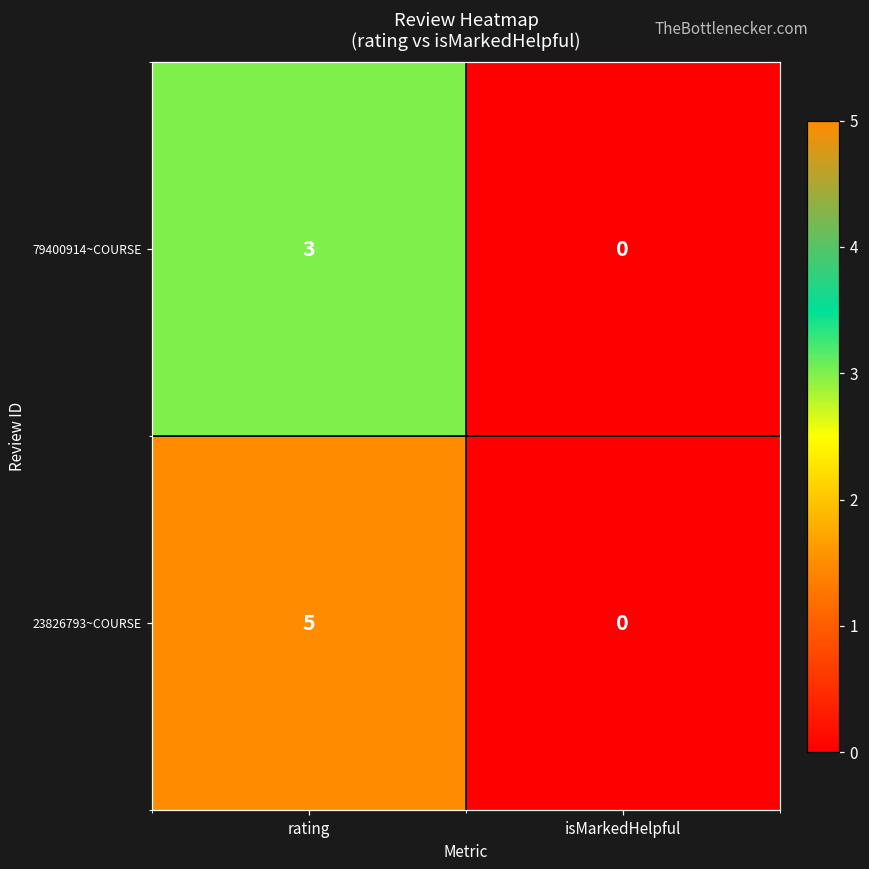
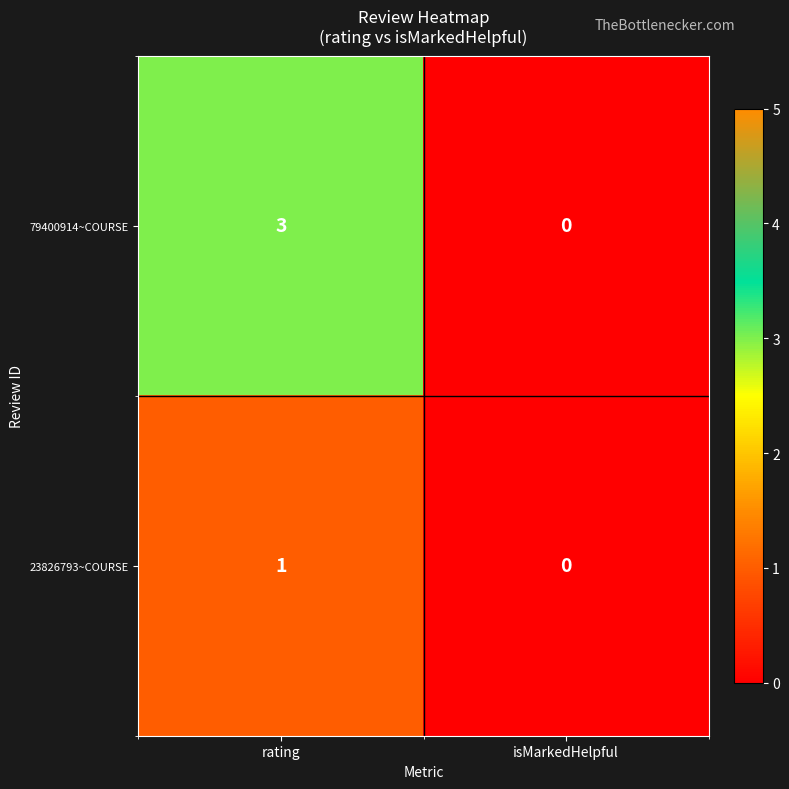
  {
    "79400914~COURSE": {
      "rating": 3,
      "isMarkedHelpful": 0
    },
    "23826793~COURSE": {
-     "rating": 5,
+     "rating": 1,
      "isMarkedHelpful": 0
    }
  }
